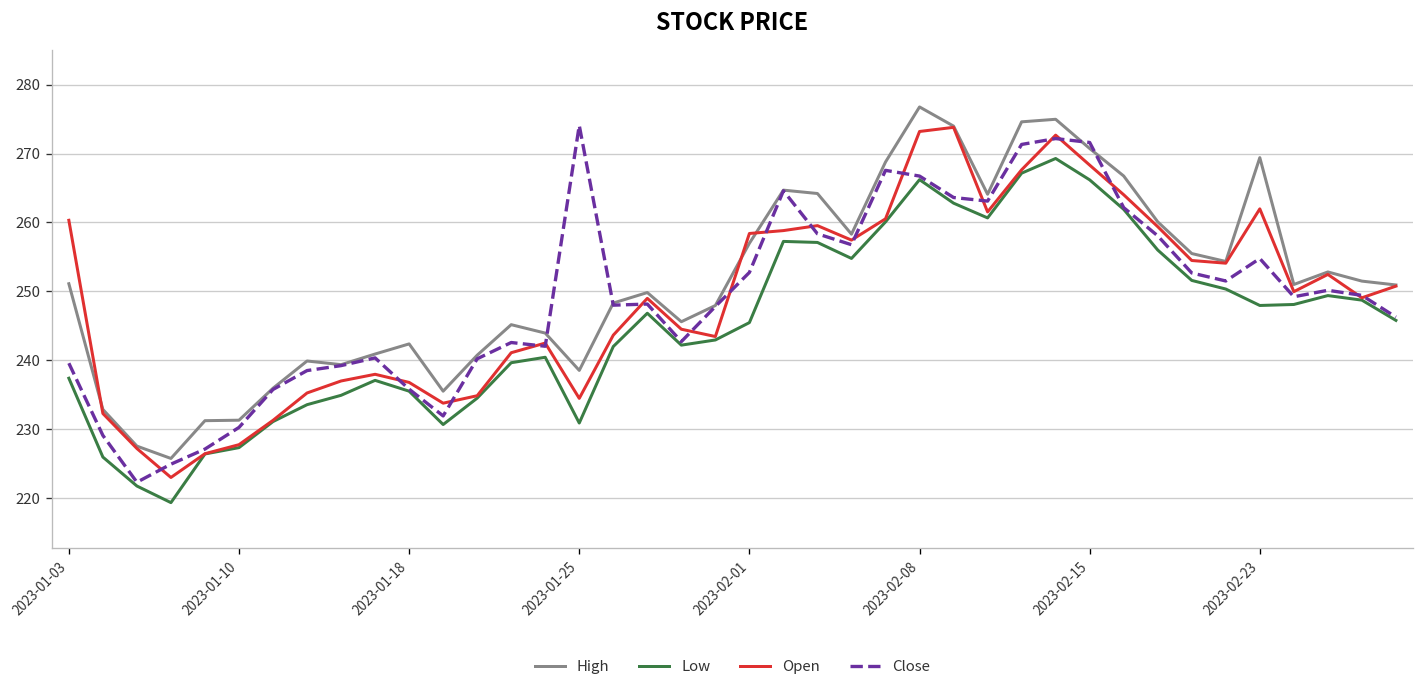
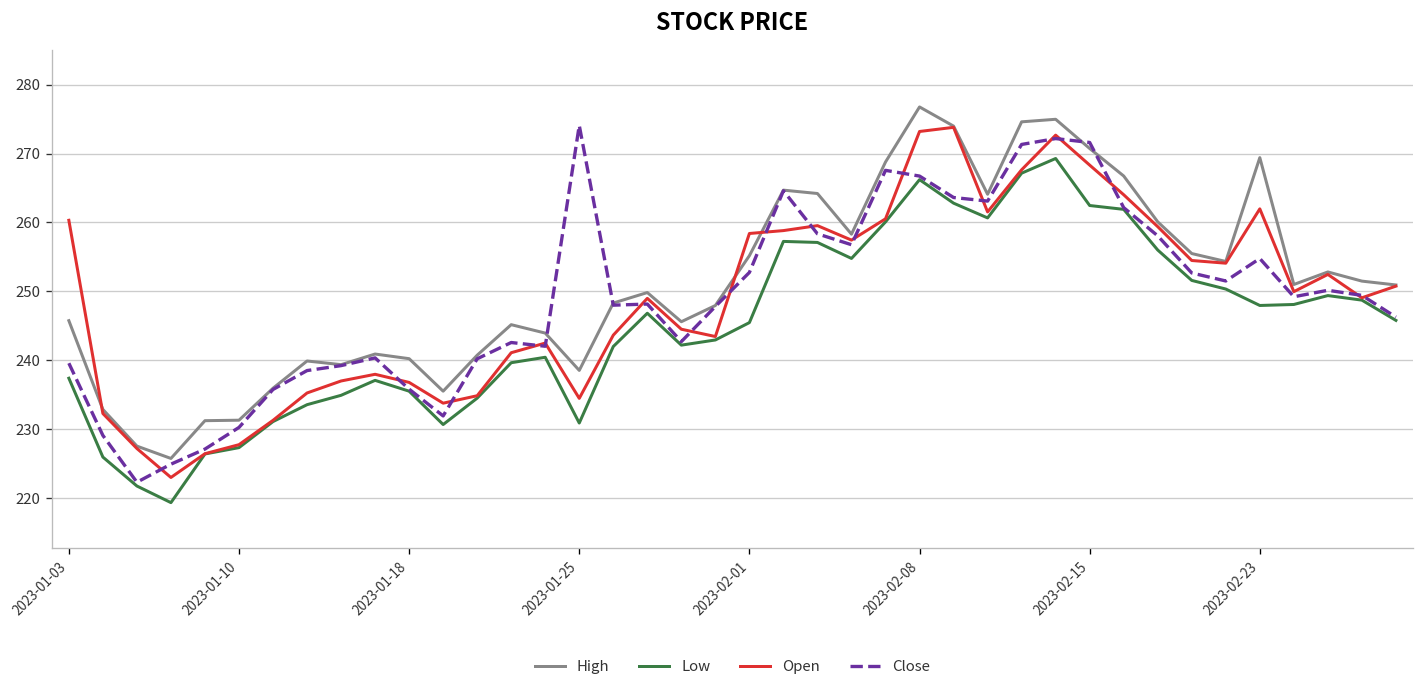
  {
    "High": {
-     "2023-01-03": 251,
+     "2023-01-03": 246,
      "2023-01-10": 231,
-     "2023-01-18": 242,
+     "2023-01-18": 240,
      "2023-01-25": 239,
-     "2023-02-01": 257,
+     "2023-02-01": 255,
      "2023-02-08": 277,
      "2023-02-15": 271,
      "2023-02-23": 269
    },
    "Low": {
      "2023-01-03": 237,
      "2023-01-25": 231,
      "2023-02-01": 245,
      "2023-02-08": 266,
-     "2023-02-15": 266,
+     "2023-02-15": 262,
      "2023-02-23": 248
    },
    "Open": {
      "2023-01-03": 260,
      "2023-01-18": 237,
      "2023-01-25": 234,
      "2023-02-01": 258,
      "2023-02-08": 273,
      "2023-02-15": 268,
      "2023-02-23": 262
    },
    "Close": {
      "2023-01-03": 240,
      "2023-01-10": 230,
      "2023-01-25": 274,
      "2023-02-01": 253,
      "2023-02-08": 267,
      "2023-02-15": 272,
      "2023-02-23": 255
    }
  }
